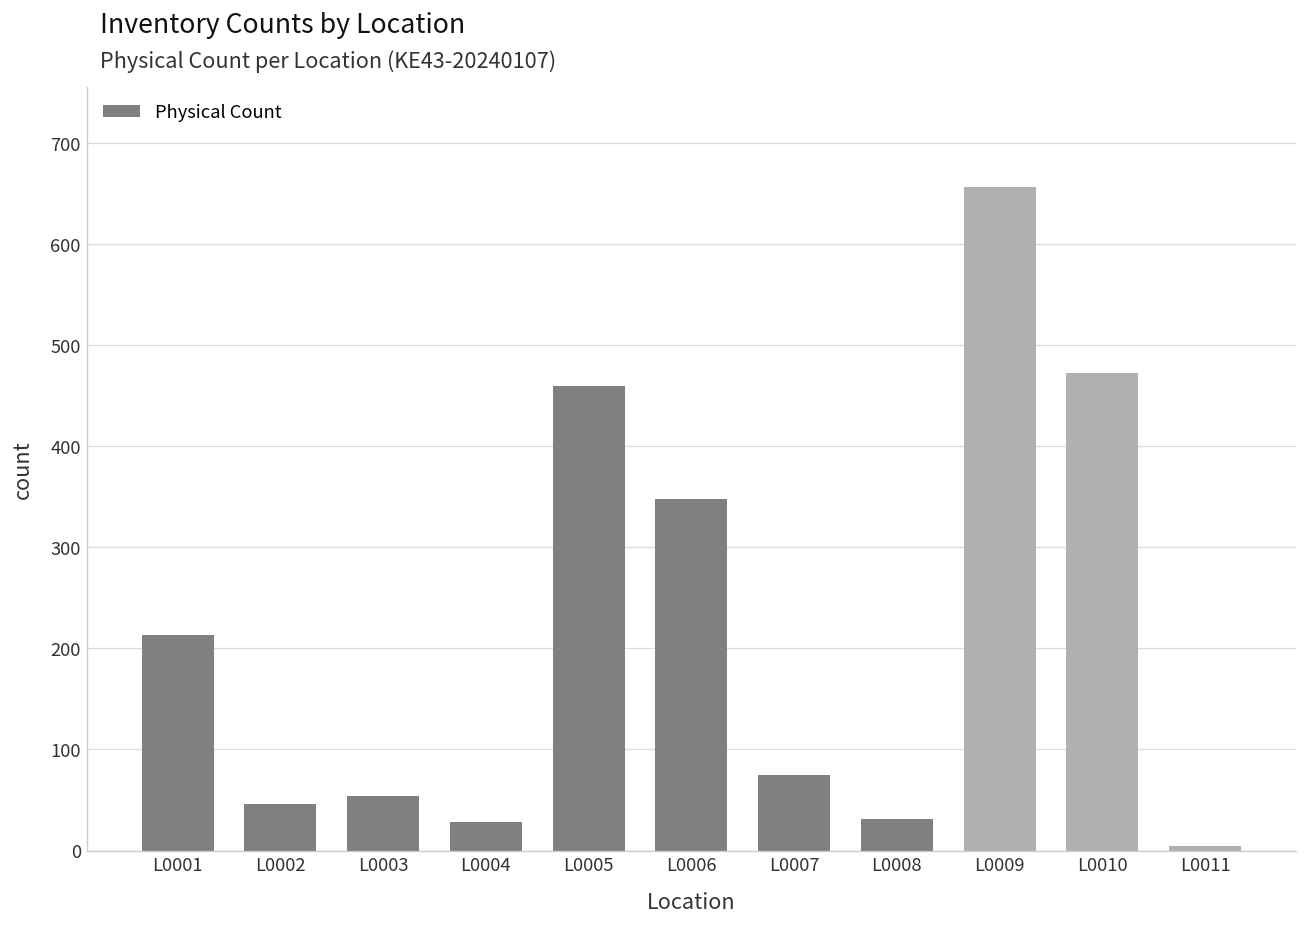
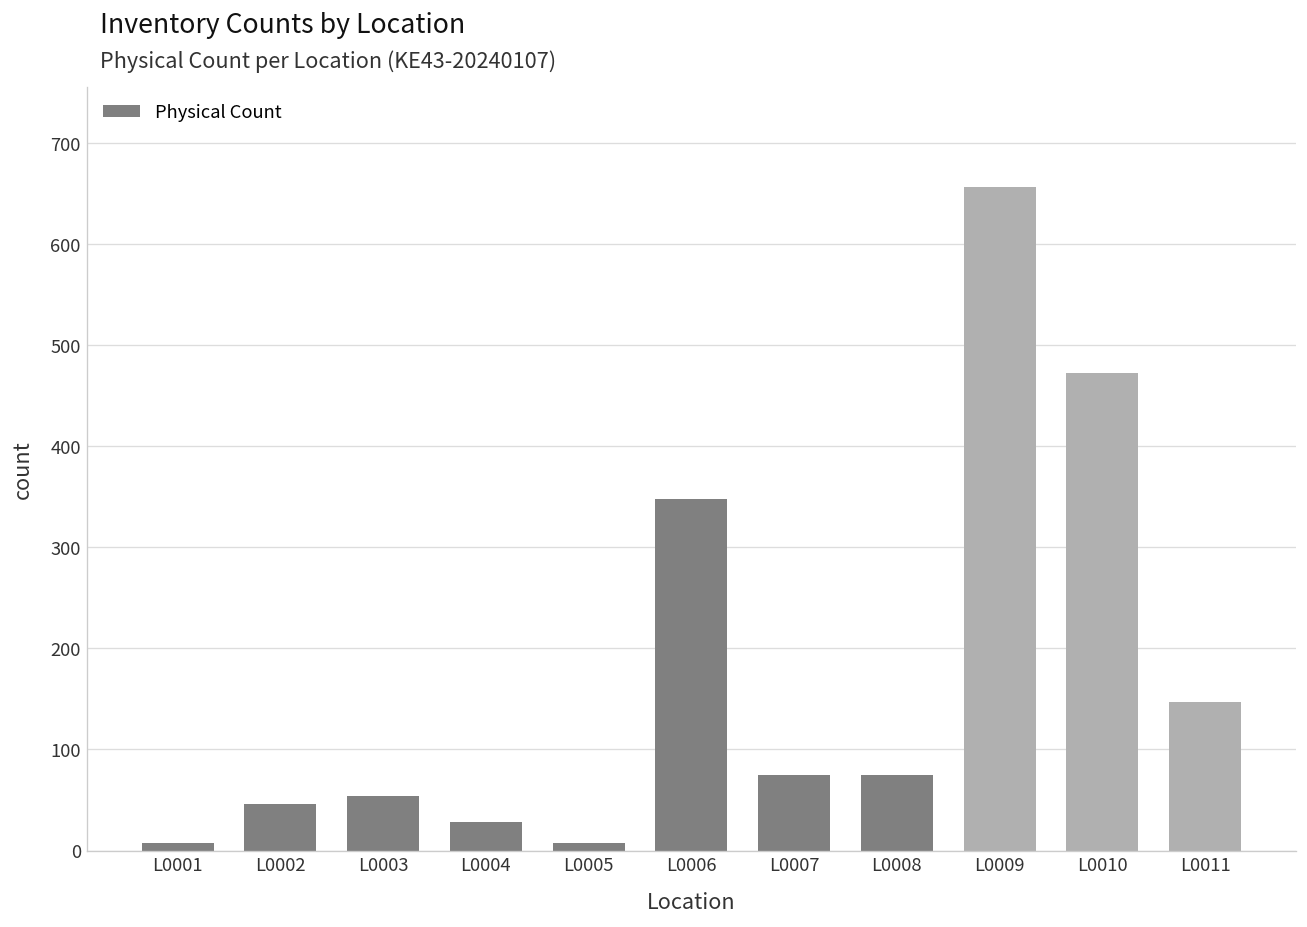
  {
-   "L0001": 210,
+   "L0001": 10,
    "L0002": 50,
    "L0003": 50,
    "L0004": 30,
-   "L0005": 460,
+   "L0005": 10,
    "L0006": 350,
    "L0007": 80,
-   "L0008": 30,
+   "L0008": 80,
    "L0009": 660,
    "L0010": 470,
-   "L0011": 0
+   "L0011": 150
  }
